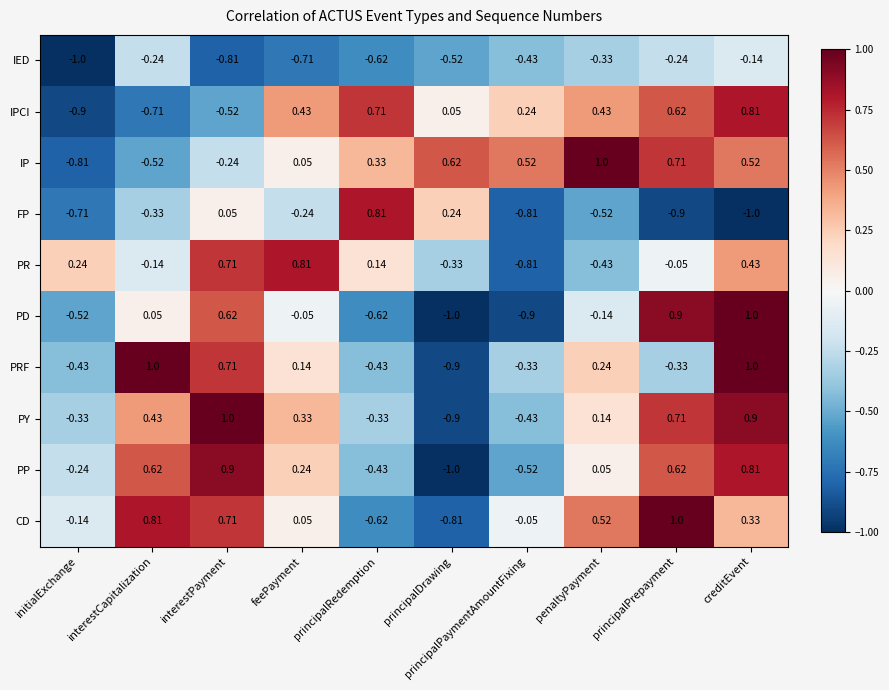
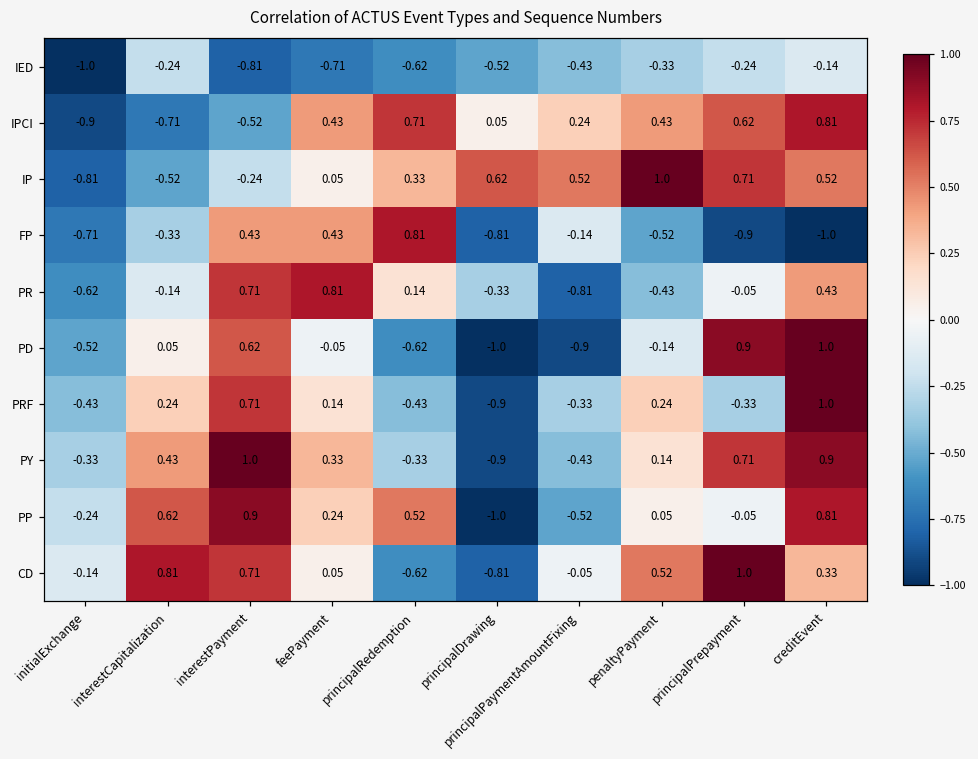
  {
    "IED": {
      "initialExchange": -1.0,
      "interestCapitalization": -0.24,
      "interestPayment": -0.81,
      "feePayment": -0.71,
      "principalRedemption": -0.62,
      "principalDrawing": -0.52,
      "principalPaymentAmountFixing": -0.43,
      "penaltyPayment": -0.33,
      "principalPrepayment": -0.24,
      "creditEvent": -0.14
    },
    "IPCI": {
      "initialExchange": -0.9,
      "interestCapitalization": -0.71,
      "interestPayment": -0.52,
      "feePayment": 0.43,
      "principalRedemption": 0.71,
      "principalDrawing": 0.05,
      "principalPaymentAmountFixing": 0.24,
      "penaltyPayment": 0.43,
      "principalPrepayment": 0.62,
      "creditEvent": 0.81
    },
    "IP": {
      "initialExchange": -0.81,
      "interestCapitalization": -0.52,
      "interestPayment": -0.24,
      "feePayment": 0.05,
      "principalRedemption": 0.33,
      "principalDrawing": 0.62,
      "principalPaymentAmountFixing": 0.52,
      "penaltyPayment": 1.0,
      "principalPrepayment": 0.71,
      "creditEvent": 0.52
    },
    "FP": {
      "initialExchange": -0.71,
      "interestCapitalization": -0.33,
-     "interestPayment": 0.05,
-     "feePayment": -0.24,
+     "interestPayment": 0.43,
+     "feePayment": 0.43,
      "principalRedemption": 0.81,
-     "principalDrawing": 0.24,
-     "principalPaymentAmountFixing": -0.81,
+     "principalDrawing": -0.81,
+     "principalPaymentAmountFixing": -0.14,
      "penaltyPayment": -0.52,
      "principalPrepayment": -0.9,
      "creditEvent": -1.0
    },
    "PR": {
-     "initialExchange": 0.24,
+     "initialExchange": -0.62,
      "interestCapitalization": -0.14,
      "interestPayment": 0.71,
      "feePayment": 0.81,
      "principalRedemption": 0.14,
      "principalDrawing": -0.33,
      "principalPaymentAmountFixing": -0.81,
      "penaltyPayment": -0.43,
      "principalPrepayment": -0.05,
      "creditEvent": 0.43
    },
    "PD": {
      "initialExchange": -0.52,
      "interestCapitalization": 0.05,
      "interestPayment": 0.62,
      "feePayment": -0.05,
      "principalRedemption": -0.62,
      "principalDrawing": -1.0,
      "principalPaymentAmountFixing": -0.9,
      "penaltyPayment": -0.14,
      "principalPrepayment": 0.9,
      "creditEvent": 1.0
    },
    "PRF": {
      "initialExchange": -0.43,
-     "interestCapitalization": 1.0,
+     "interestCapitalization": 0.24,
      "interestPayment": 0.71,
      "feePayment": 0.14,
      "principalRedemption": -0.43,
      "principalDrawing": -0.9,
      "principalPaymentAmountFixing": -0.33,
      "penaltyPayment": 0.24,
      "principalPrepayment": -0.33,
      "creditEvent": 1.0
    },
    "PY": {
      "initialExchange": -0.33,
      "interestCapitalization": 0.43,
      "interestPayment": 1.0,
      "feePayment": 0.33,
      "principalRedemption": -0.33,
      "principalDrawing": -0.9,
      "principalPaymentAmountFixing": -0.43,
      "penaltyPayment": 0.14,
      "principalPrepayment": 0.71,
      "creditEvent": 0.9
    },
    "PP": {
      "initialExchange": -0.24,
      "interestCapitalization": 0.62,
      "interestPayment": 0.9,
      "feePayment": 0.24,
-     "principalRedemption": -0.43,
+     "principalRedemption": 0.52,
      "principalDrawing": -1.0,
      "principalPaymentAmountFixing": -0.52,
      "penaltyPayment": 0.05,
-     "principalPrepayment": 0.62,
+     "principalPrepayment": -0.05,
      "creditEvent": 0.81
    },
    "CD": {
      "initialExchange": -0.14,
      "interestCapitalization": 0.81,
      "interestPayment": 0.71,
      "feePayment": 0.05,
      "principalRedemption": -0.62,
      "principalDrawing": -0.81,
      "principalPaymentAmountFixing": -0.05,
      "penaltyPayment": 0.52,
      "principalPrepayment": 1.0,
      "creditEvent": 0.33
    }
  }
